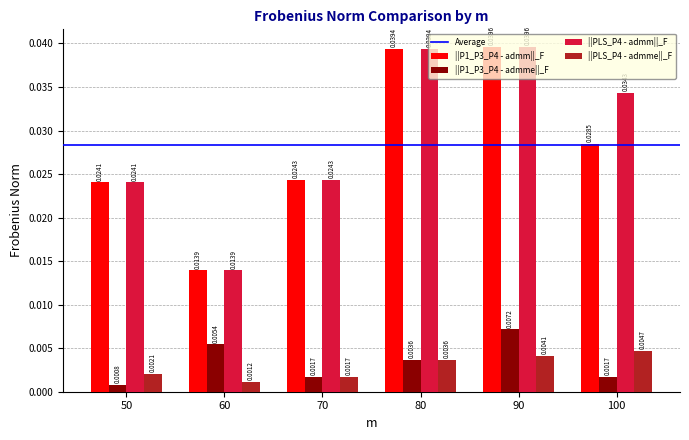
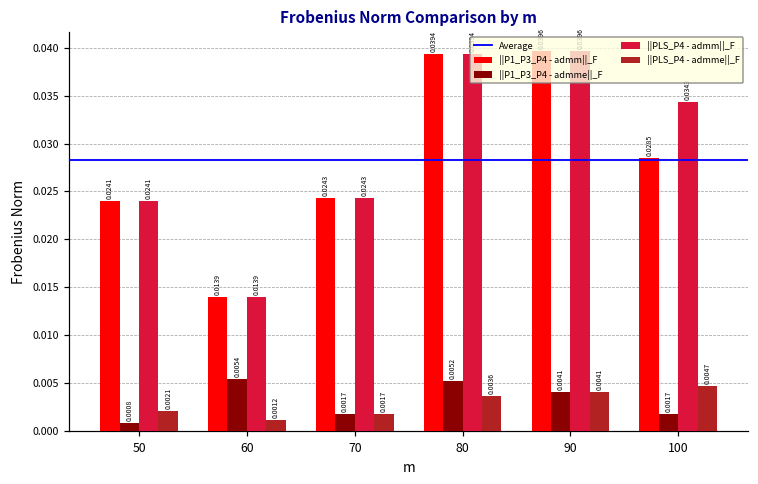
  {
    "||P1_P3_P4 - admm||_F": {
      "50": 0.0241,
      "60": 0.0139,
      "70": 0.0243,
      "80": 0.0394,
      "100": 0.0285
    },
    "||P1_P3_P4 - admme||_F": {
      "50": 0.0008,
      "60": 0.0054,
      "70": 0.0017,
-     "80": 0.0036,
-     "90": 0.0072,
+     "80": 0.0052,
+     "90": 0.0041,
      "100": 0.0017
    }
  }
